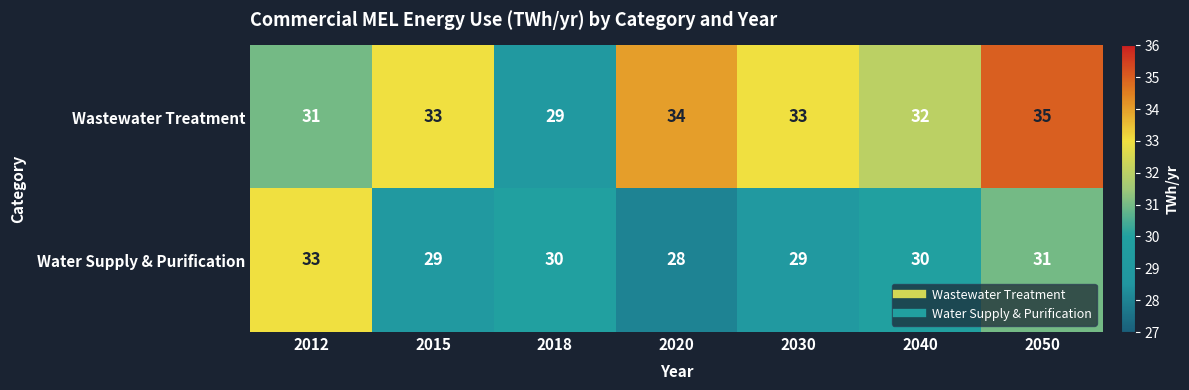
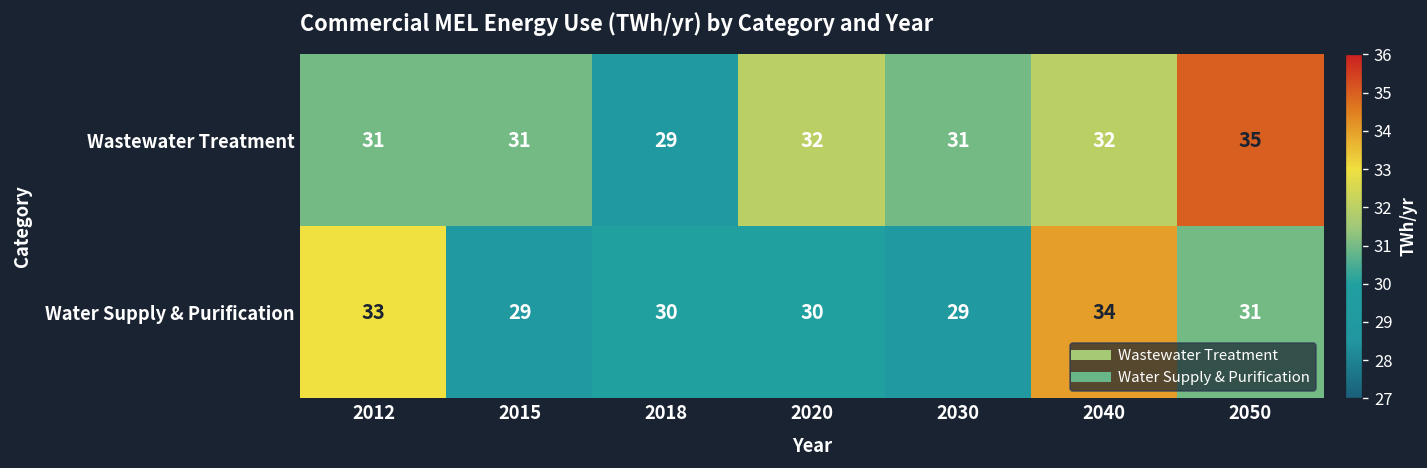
  {
    "Wastewater Treatment": {
      "2012": 31,
-     "2015": 33,
+     "2015": 31,
      "2018": 29,
-     "2020": 34,
-     "2030": 33,
+     "2020": 32,
+     "2030": 31,
      "2040": 32,
      "2050": 35
    },
    "Water Supply & Purification": {
      "2012": 33,
      "2015": 29,
      "2018": 30,
-     "2020": 28,
+     "2020": 30,
      "2030": 29,
-     "2040": 30,
+     "2040": 34,
      "2050": 31
    }
  }
